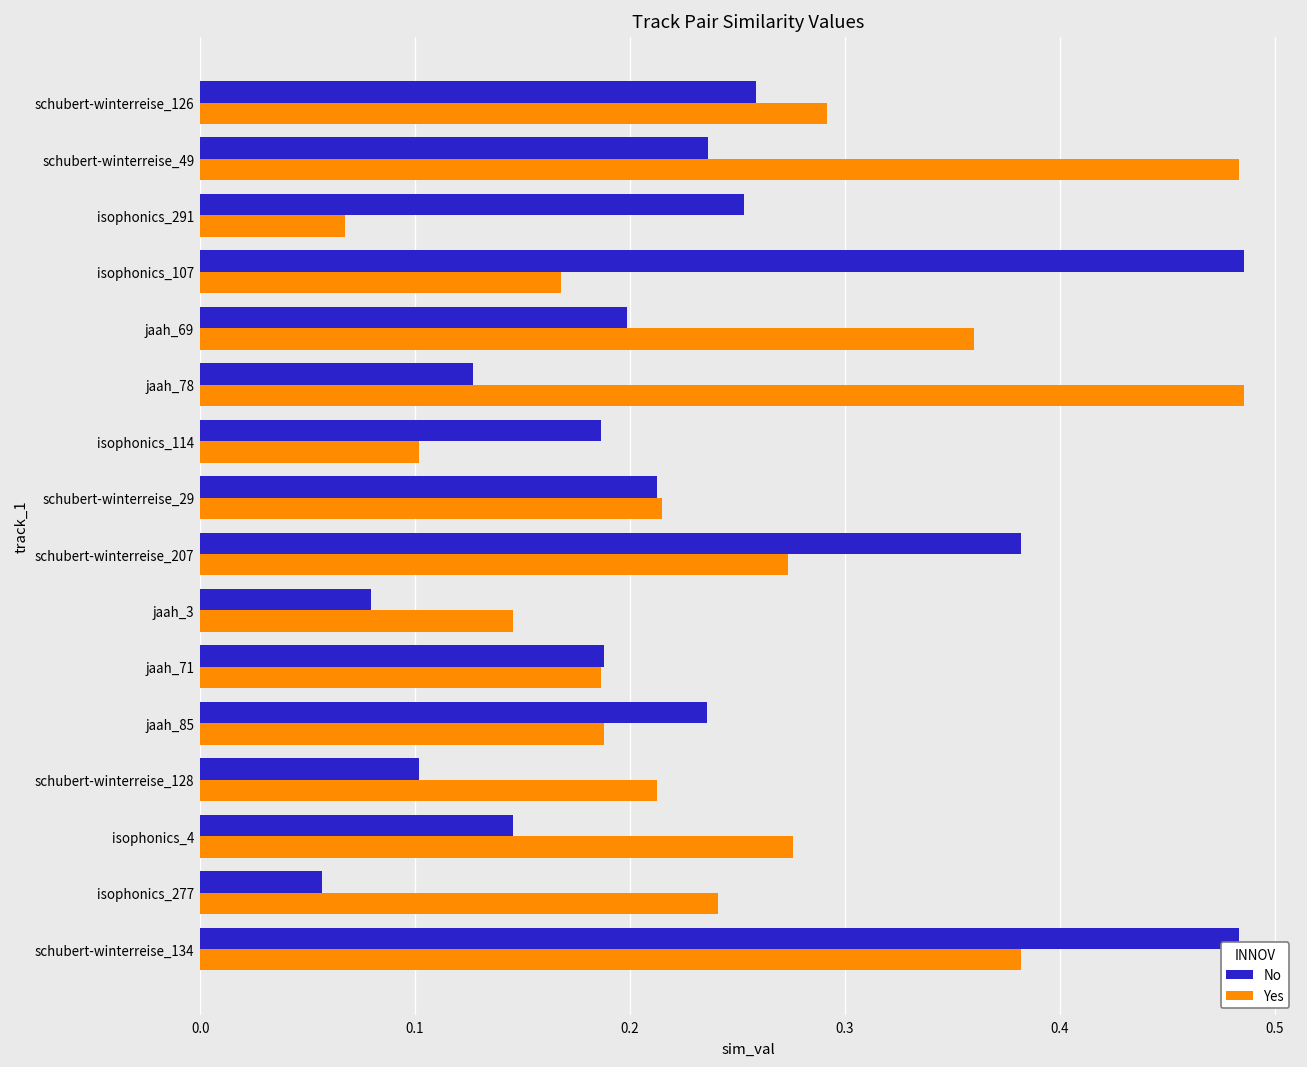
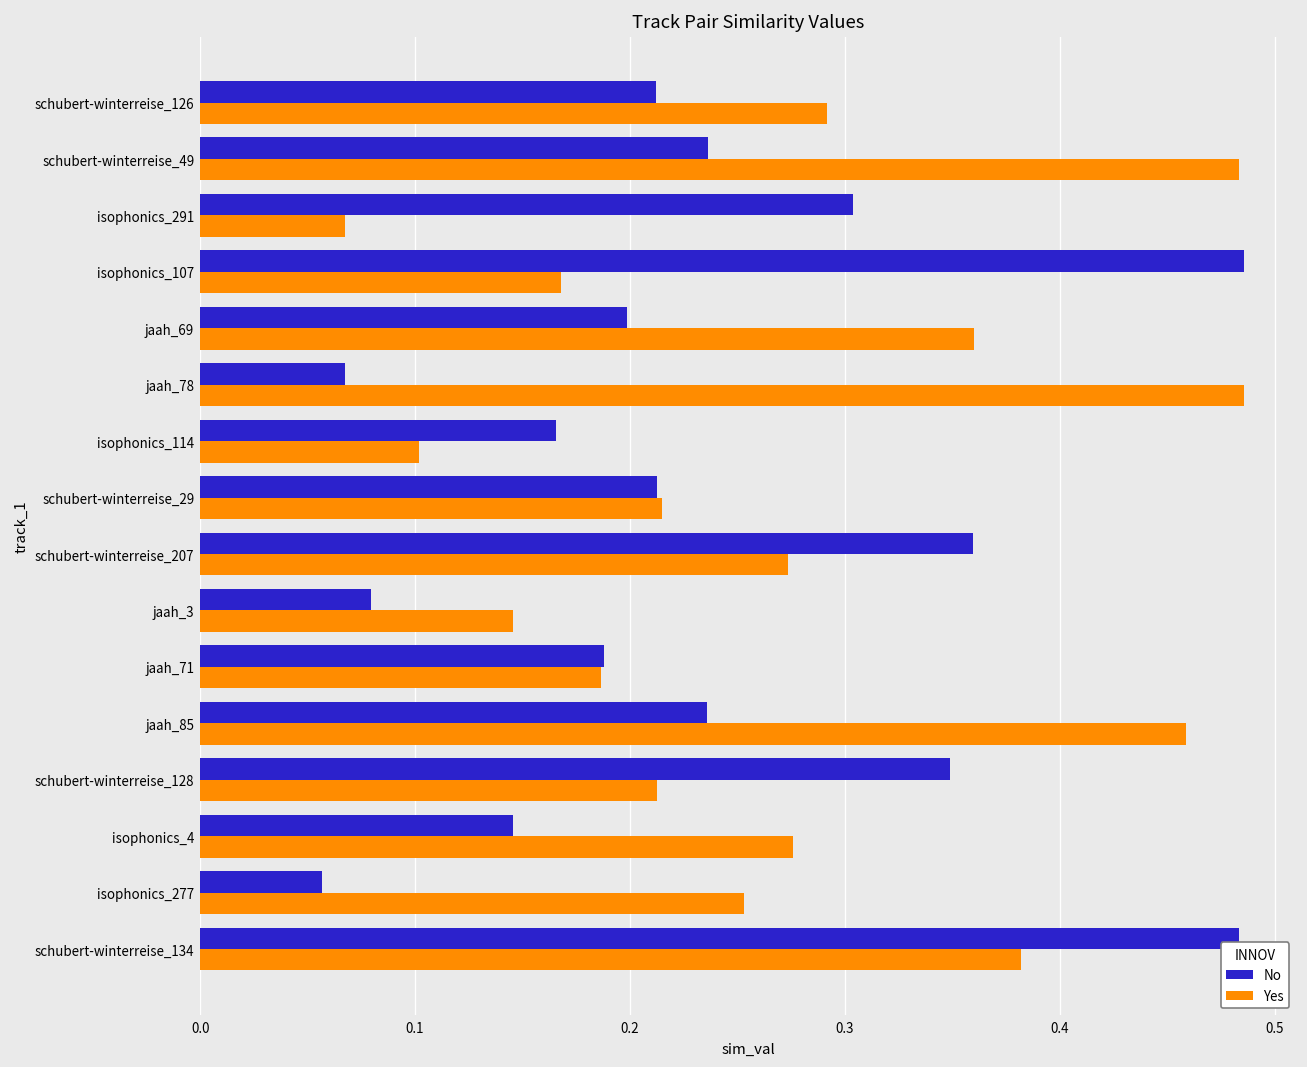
  {
    "No": {
-     "schubert-winterreise_126": 0.258,
+     "schubert-winterreise_126": 0.212,
      "schubert-winterreise_49": 0.236,
-     "isophonics_291": 0.253,
+     "isophonics_291": 0.304,
      "isophonics_107": 0.486,
      "jaah_69": 0.199,
-     "jaah_78": 0.127,
-     "isophonics_114": 0.186,
+     "jaah_78": 0.067,
+     "isophonics_114": 0.166,
      "schubert-winterreise_29": 0.213,
-     "schubert-winterreise_207": 0.382,
+     "schubert-winterreise_207": 0.360,
      "jaah_3": 0.080,
      "jaah_71": 0.188,
      "jaah_85": 0.236,
-     "schubert-winterreise_128": 0.102,
+     "schubert-winterreise_128": 0.349,
      "isophonics_4": 0.145,
      "isophonics_277": 0.057,
      "schubert-winterreise_134": 0.483
    },
    "Yes": {
      "schubert-winterreise_126": 0.292,
      "schubert-winterreise_49": 0.483,
      "isophonics_291": 0.067,
      "isophonics_107": 0.168,
      "jaah_69": 0.360,
      "jaah_78": 0.486,
      "isophonics_114": 0.102,
      "schubert-winterreise_29": 0.215,
      "schubert-winterreise_207": 0.273,
      "jaah_3": 0.145,
      "jaah_71": 0.186,
-     "jaah_85": 0.188,
+     "jaah_85": 0.459,
      "schubert-winterreise_128": 0.213,
      "isophonics_4": 0.276,
-     "isophonics_277": 0.241,
+     "isophonics_277": 0.253,
      "schubert-winterreise_134": 0.382
    }
  }
